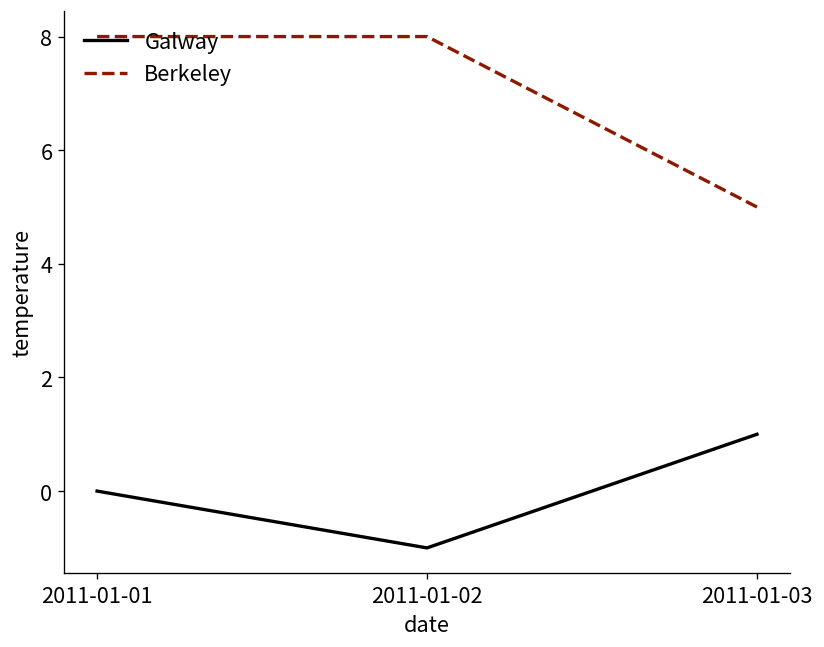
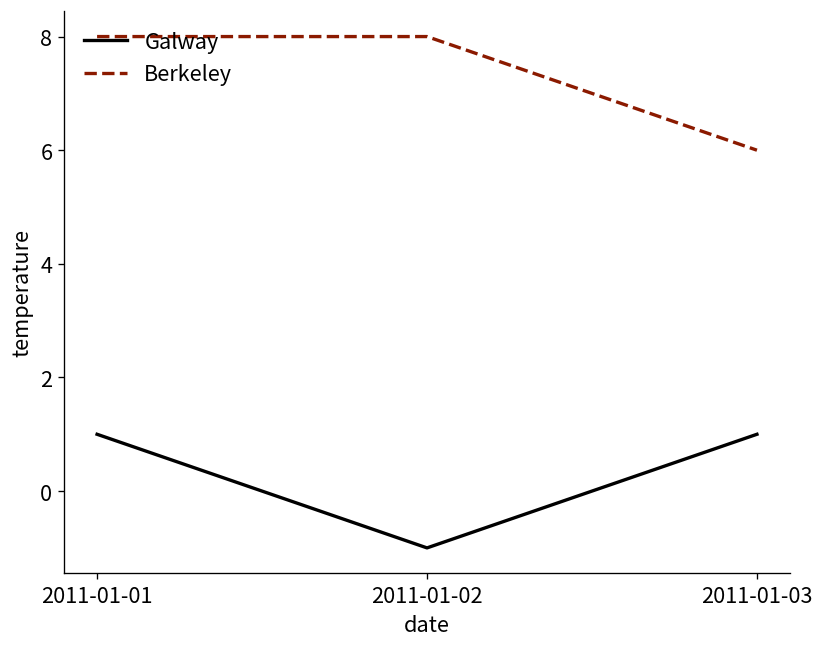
  {
    "Galway": {
-     "2011-01-01": 0,
+     "2011-01-01": 1,
      "2011-01-02": -1,
      "2011-01-03": 1
    },
    "Berkeley": {
      "2011-01-01": 8,
      "2011-01-02": 8,
-     "2011-01-03": 5
+     "2011-01-03": 6
    }
  }
